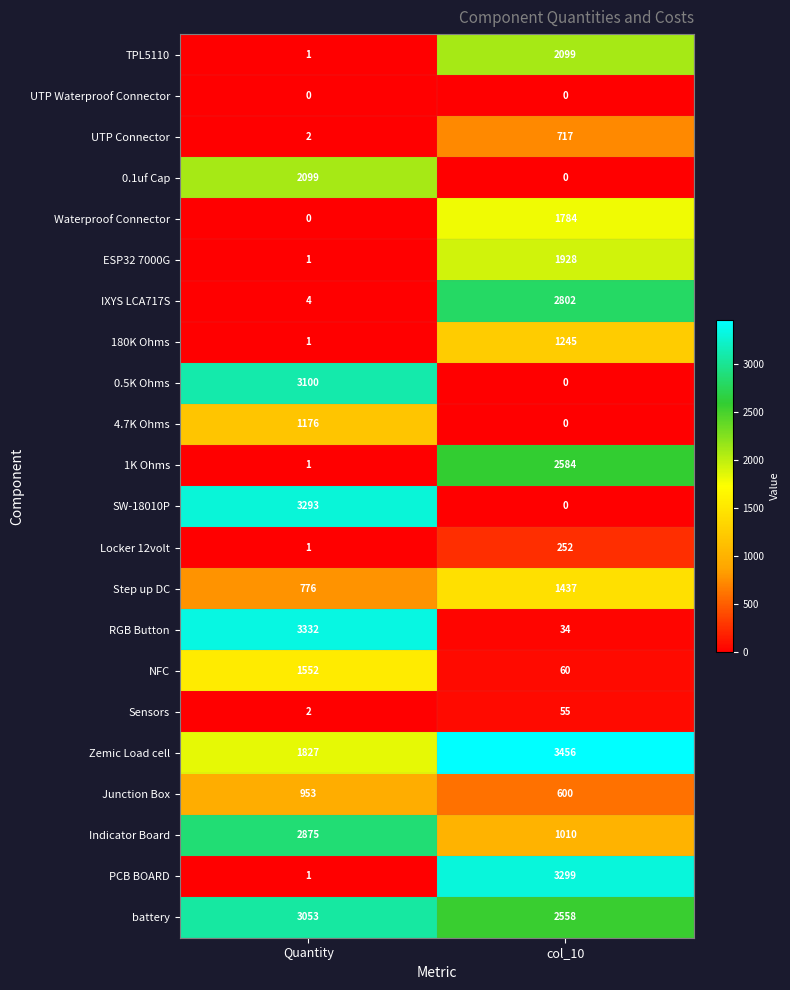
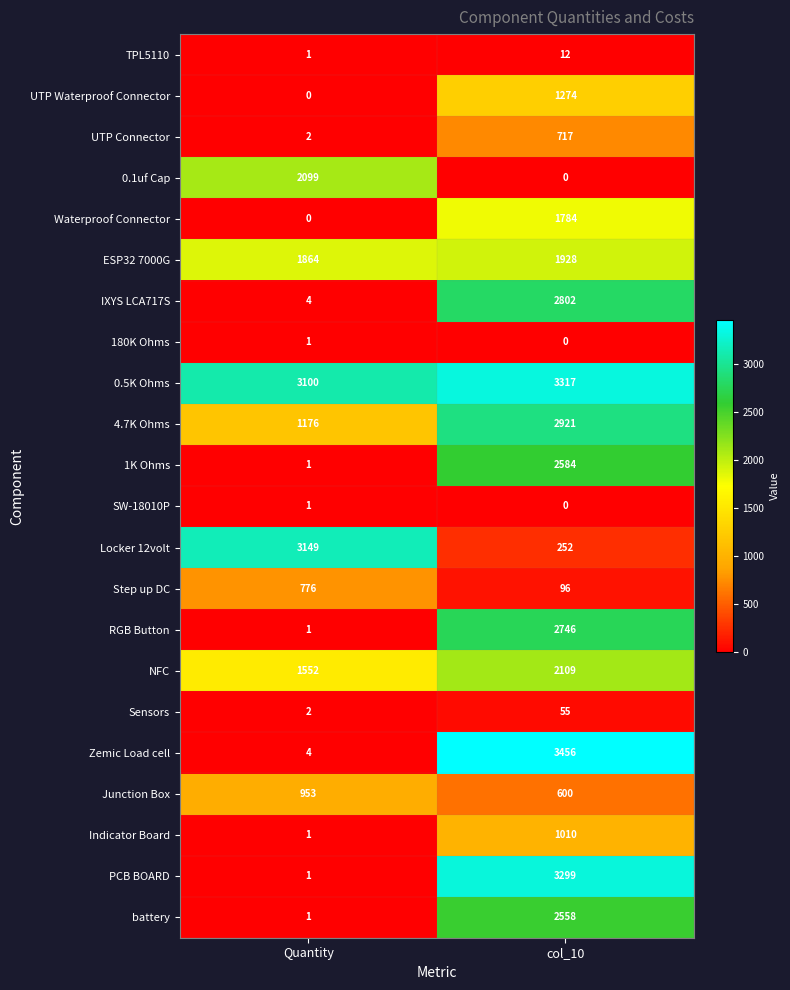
  {
    "TPL5110": {
      "Quantity": 1,
-     "col_10": 2099
+     "col_10": 12
    },
    "UTP Waterproof Connector": {
      "Quantity": 0,
-     "col_10": 0
+     "col_10": 1274
    },
    "UTP Connector": {
      "Quantity": 2,
      "col_10": 717
    },
    "0.1uf Cap": {
      "Quantity": 2099,
      "col_10": 0
    },
    "Waterproof Connector": {
      "Quantity": 0,
      "col_10": 1784
    },
    "ESP32 7000G": {
-     "Quantity": 1,
+     "Quantity": 1864,
      "col_10": 1928
    },
    "IXYS LCA717S": {
      "Quantity": 4,
      "col_10": 2802
    },
    "180K Ohms": {
      "Quantity": 1,
-     "col_10": 1245
+     "col_10": 0
    },
    "0.5K Ohms": {
      "Quantity": 3100,
-     "col_10": 0
+     "col_10": 3317
    },
    "4.7K Ohms": {
      "Quantity": 1176,
-     "col_10": 0
+     "col_10": 2921
    },
    "1K Ohms": {
      "Quantity": 1,
      "col_10": 2584
    },
    "SW-18010P": {
-     "Quantity": 3293,
+     "Quantity": 1,
      "col_10": 0
    },
    "Locker 12volt": {
-     "Quantity": 1,
+     "Quantity": 3149,
      "col_10": 252
    },
    "Step up DC": {
      "Quantity": 776,
-     "col_10": 1437
+     "col_10": 96
    },
    "RGB Button": {
-     "Quantity": 3332,
-     "col_10": 34
+     "Quantity": 1,
+     "col_10": 2746
    },
    "NFC": {
      "Quantity": 1552,
-     "col_10": 60
+     "col_10": 2109
    },
    "Sensors": {
      "Quantity": 2,
      "col_10": 55
    },
    "Zemic Load cell": {
-     "Quantity": 1827,
+     "Quantity": 4,
      "col_10": 3456
    },
    "Junction Box": {
      "Quantity": 953,
      "col_10": 600
    },
    "Indicator Board": {
-     "Quantity": 2875,
+     "Quantity": 1,
      "col_10": 1010
    },
    "PCB BOARD": {
      "Quantity": 1,
      "col_10": 3299
    },
    "battery": {
-     "Quantity": 3053,
+     "Quantity": 1,
      "col_10": 2558
    }
  }
